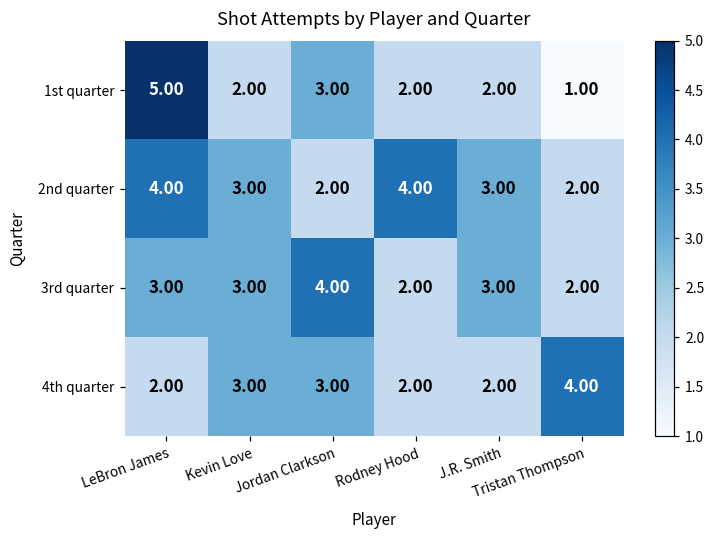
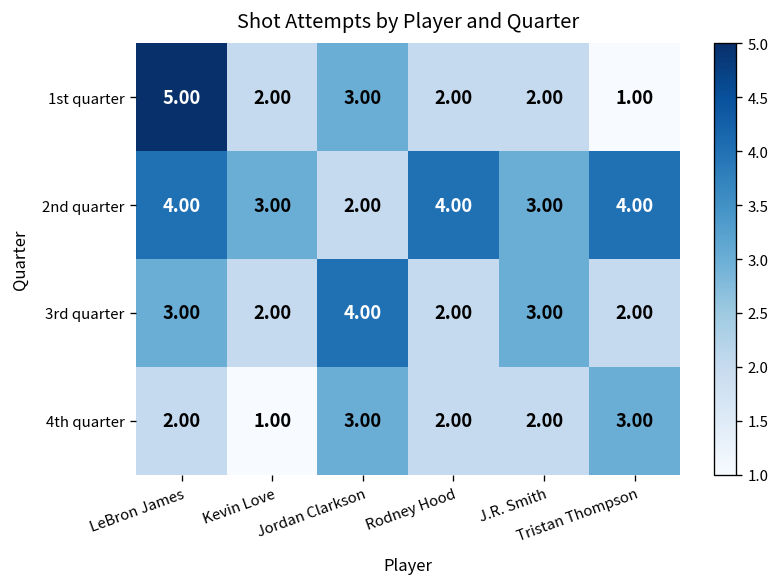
  {
    "1st quarter": {
      "LeBron James": 5.00,
      "Kevin Love": 2.00,
      "Jordan Clarkson": 3.00,
      "Rodney Hood": 2.00,
      "J.R. Smith": 2.00,
      "Tristan Thompson": 1.00
    },
    "2nd quarter": {
      "LeBron James": 4.00,
      "Kevin Love": 3.00,
      "Jordan Clarkson": 2.00,
      "Rodney Hood": 4.00,
      "J.R. Smith": 3.00,
-     "Tristan Thompson": 2.00
+     "Tristan Thompson": 4.00
    },
    "3rd quarter": {
      "LeBron James": 3.00,
-     "Kevin Love": 3.00,
+     "Kevin Love": 2.00,
      "Jordan Clarkson": 4.00,
      "Rodney Hood": 2.00,
      "J.R. Smith": 3.00,
      "Tristan Thompson": 2.00
    },
    "4th quarter": {
      "LeBron James": 2.00,
-     "Kevin Love": 3.00,
+     "Kevin Love": 1.00,
      "Jordan Clarkson": 3.00,
      "Rodney Hood": 2.00,
      "J.R. Smith": 2.00,
-     "Tristan Thompson": 4.00
+     "Tristan Thompson": 3.00
    }
  }
